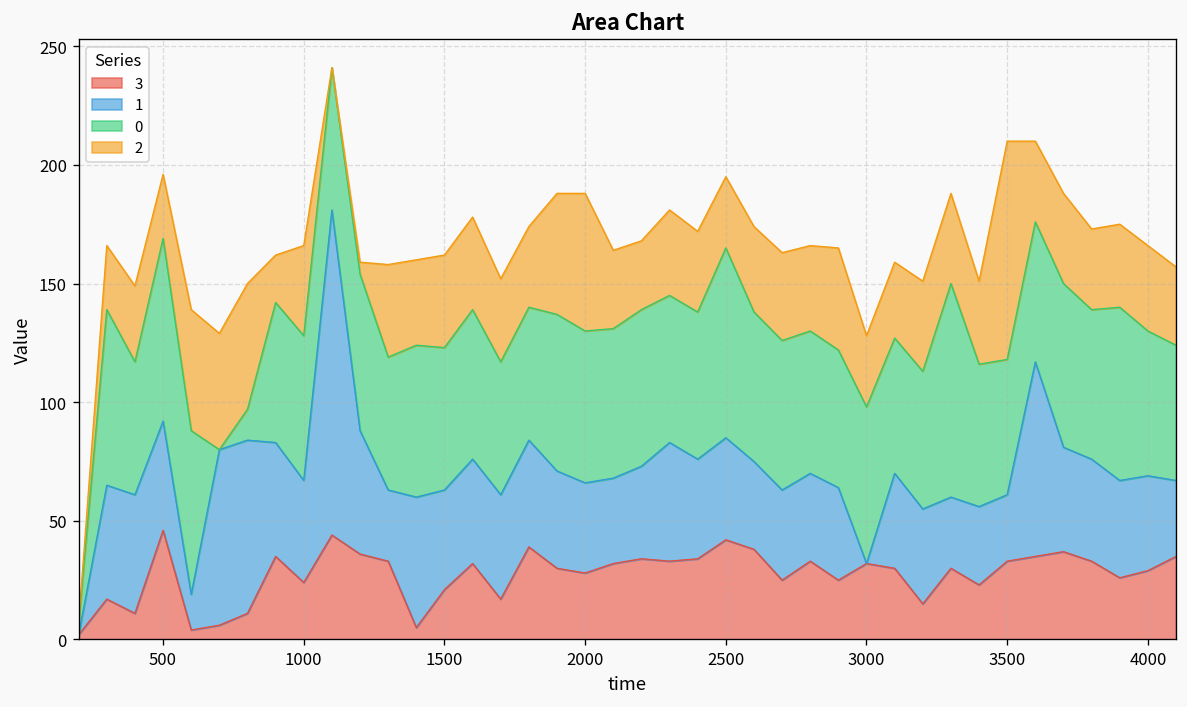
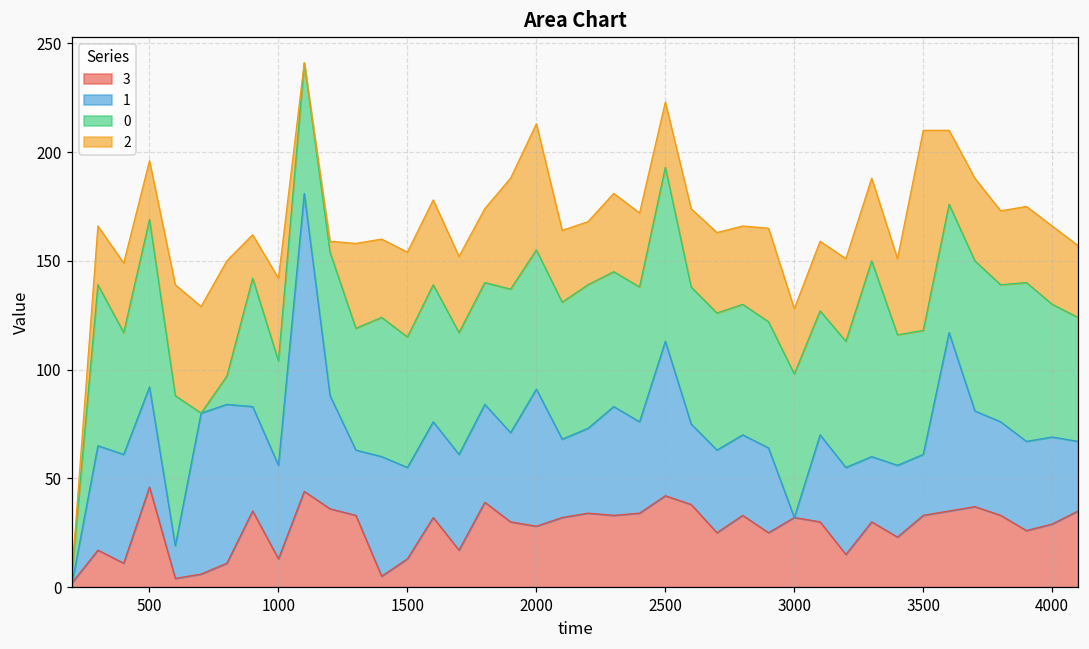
  {
    "3": {
      "500": 46,
-     "1000": 24,
-     "1500": 21,
+     "1000": 13,
+     "1500": 13,
      "2000": 28,
      "2500": 42,
      "3500": 33,
      "4000": 29
    },
    "1": {
      "500": 46,
      "1000": 43,
      "1500": 42,
-     "2000": 38,
-     "2500": 43,
+     "2000": 63,
+     "2500": 71,
      "3500": 28,
      "4000": 40
    },
    "0": {
      "500": 77,
-     "1000": 61,
+     "1000": 48,
      "1500": 60,
      "2000": 64,
      "2500": 80,
      "3000": 66,
      "3500": 57,
      "4000": 61
    },
    "2": {
      "500": 27,
      "1000": 38,
      "1500": 39,
      "2000": 58,
      "2500": 30,
      "3000": 30,
      "3500": 92,
      "4000": 36
    }
  }
